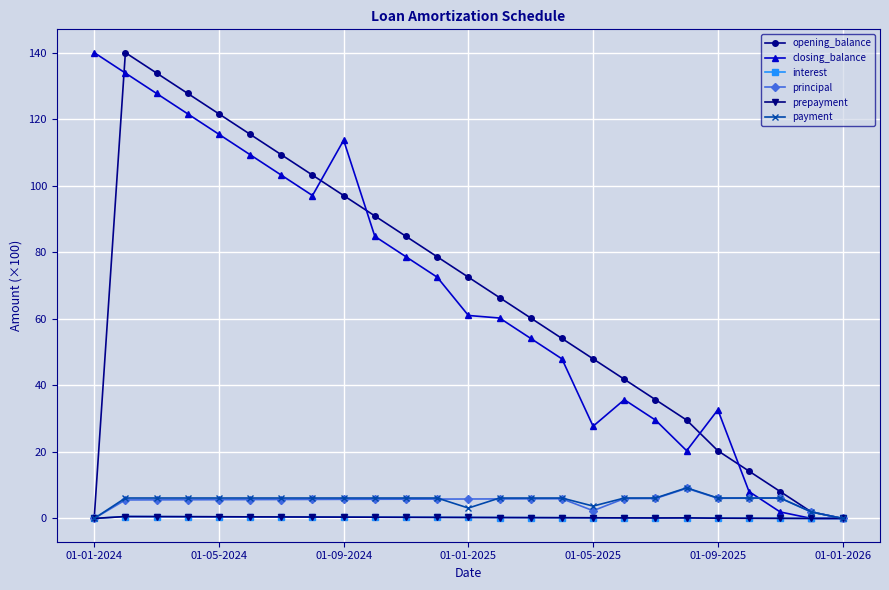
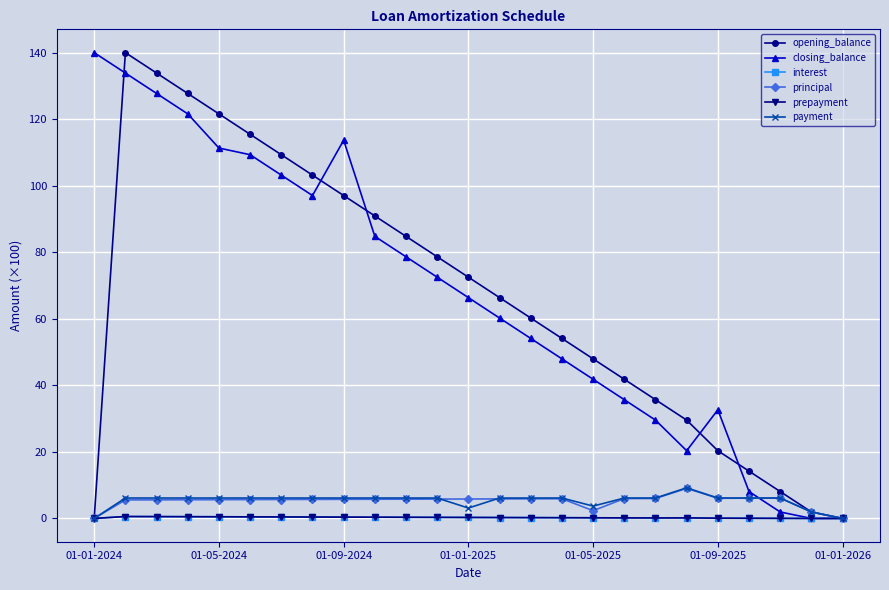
  {
    "closing_balance": {
      "01-01-2024": 140,
-     "01-05-2024": 115,
+     "01-05-2024": 111,
      "01-09-2024": 114,
-     "01-01-2025": 61,
-     "01-05-2025": 28,
+     "01-01-2025": 66,
+     "01-05-2025": 42,
      "01-09-2025": 33
    },
    "principal": {
      "01-01-2025": 6,
      "01-05-2025": 2
    },
    "payment": {
      "01-01-2025": 3,
      "01-05-2025": 4
    }
  }
